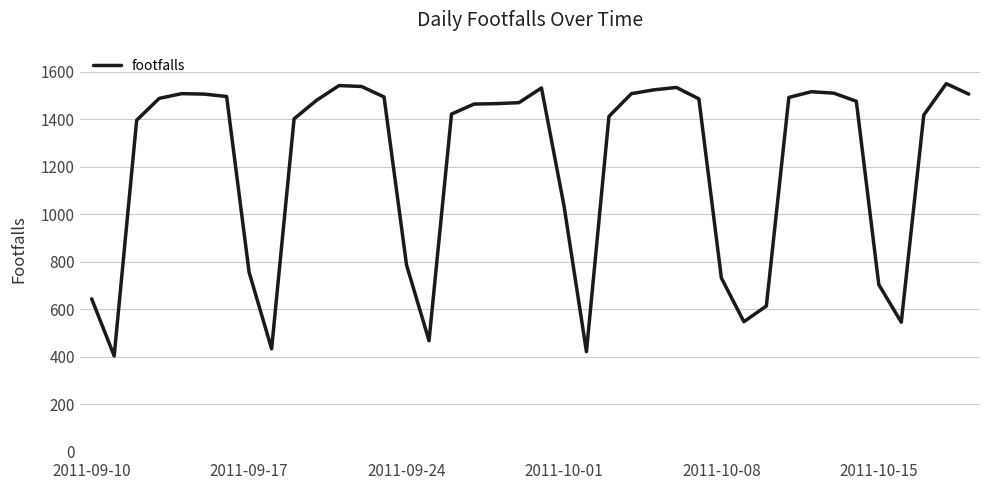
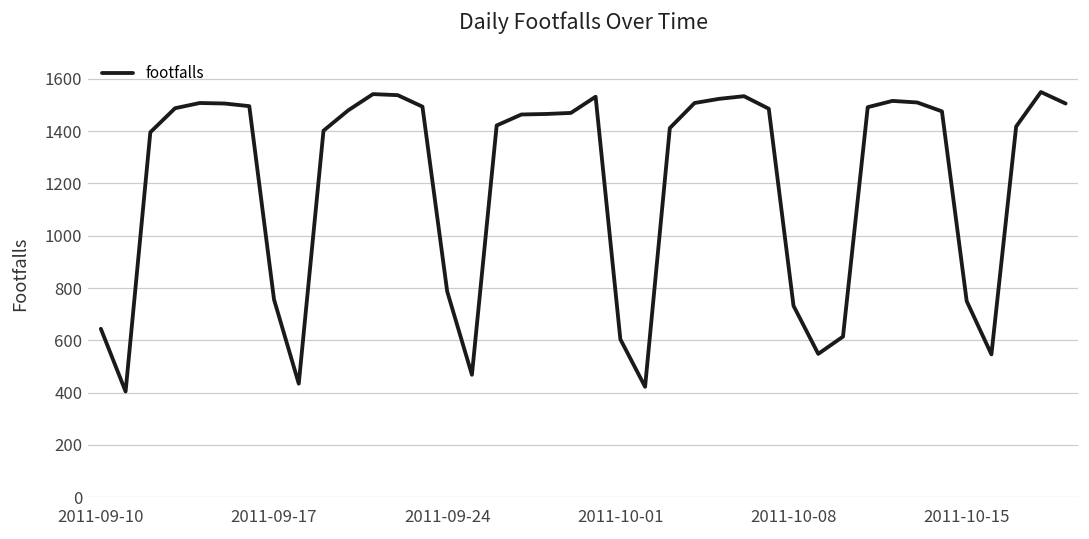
  {
    "2011-09-10": 640,
    "2011-09-17": 760,
    "2011-09-24": 790,
-   "2011-10-01": 1040,
+   "2011-10-01": 600,
    "2011-10-08": 730,
-   "2011-10-15": 700
+   "2011-10-15": 750
  }
